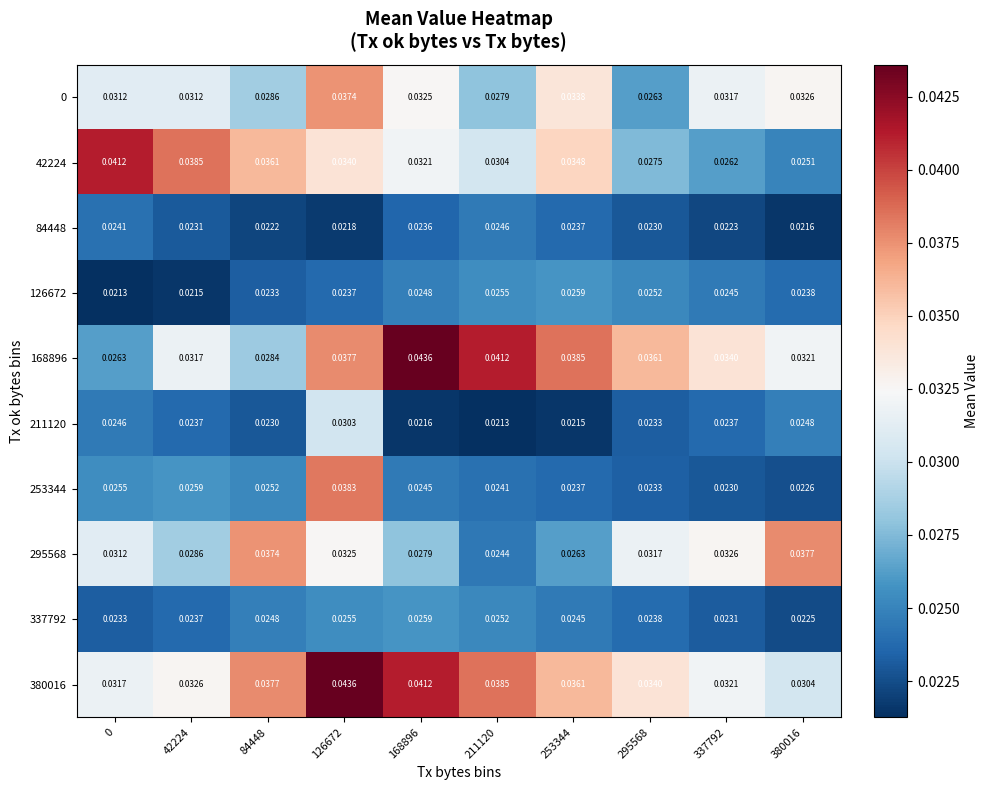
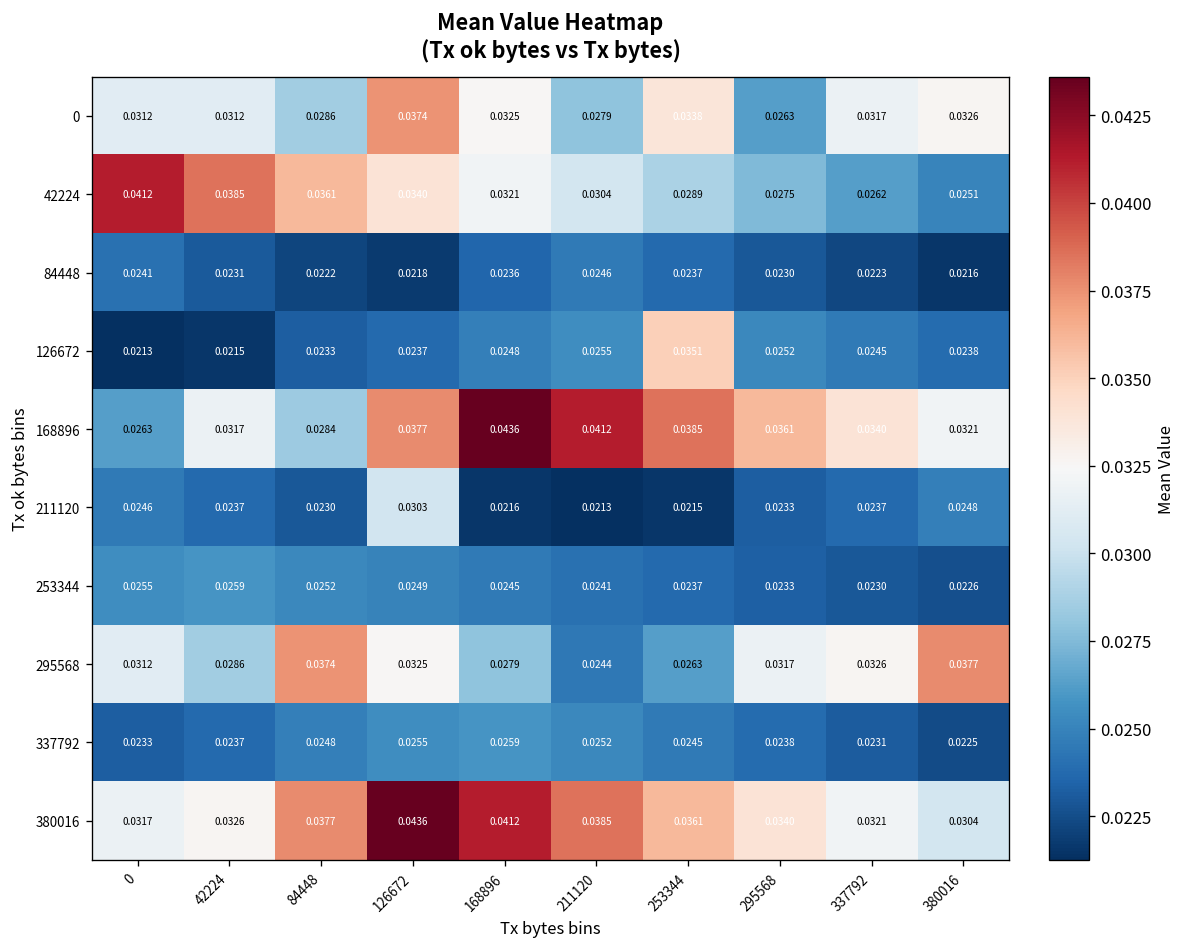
  {
    "0": {
      "0": 0.0312,
      "42224": 0.0312,
      "84448": 0.0286,
      "126672": 0.0374,
      "168896": 0.0325,
      "211120": 0.0279,
      "295568": 0.0263,
      "337792": 0.0317,
      "380016": 0.0326
    },
    "42224": {
      "0": 0.0412,
      "42224": 0.0385,
      "84448": 0.0361,
      "168896": 0.0321,
      "211120": 0.0304,
-     "253344": 0.0348,
+     "253344": 0.0289,
      "295568": 0.0275,
      "337792": 0.0262,
      "380016": 0.0251
    },
    "84448": {
      "0": 0.0241,
      "42224": 0.0231,
      "84448": 0.0222,
      "126672": 0.0218,
      "168896": 0.0236,
      "211120": 0.0246,
      "253344": 0.0237,
      "295568": 0.0230,
      "337792": 0.0223,
      "380016": 0.0216
    },
    "126672": {
      "0": 0.0213,
      "42224": 0.0215,
      "84448": 0.0233,
      "126672": 0.0237,
      "168896": 0.0248,
      "211120": 0.0255,
-     "253344": 0.0259,
+     "253344": 0.0351,
      "295568": 0.0252,
      "337792": 0.0245,
      "380016": 0.0238
    },
    "168896": {
      "0": 0.0263,
      "42224": 0.0317,
      "84448": 0.0284,
      "126672": 0.0377,
      "168896": 0.0436,
      "211120": 0.0412,
      "253344": 0.0385,
      "295568": 0.0361,
      "380016": 0.0321
    },
    "211120": {
      "0": 0.0246,
      "42224": 0.0237,
      "84448": 0.0230,
      "126672": 0.0303,
      "168896": 0.0216,
      "211120": 0.0213,
      "253344": 0.0215,
      "295568": 0.0233,
      "337792": 0.0237,
      "380016": 0.0248
    },
    "253344": {
      "0": 0.0255,
      "42224": 0.0259,
      "84448": 0.0252,
-     "126672": 0.0383,
+     "126672": 0.0249,
      "168896": 0.0245,
      "211120": 0.0241,
      "253344": 0.0237,
      "295568": 0.0233,
      "337792": 0.0230,
      "380016": 0.0226
    },
    "295568": {
      "0": 0.0312,
      "42224": 0.0286,
      "84448": 0.0374,
      "126672": 0.0325,
      "168896": 0.0279,
      "211120": 0.0244,
      "253344": 0.0263,
      "295568": 0.0317,
      "337792": 0.0326,
      "380016": 0.0377
    },
    "337792": {
      "0": 0.0233,
      "42224": 0.0237,
      "84448": 0.0248,
      "126672": 0.0255,
      "168896": 0.0259,
      "211120": 0.0252,
      "253344": 0.0245,
      "295568": 0.0238,
      "337792": 0.0231,
      "380016": 0.0225
    },
    "380016": {
      "0": 0.0317,
      "42224": 0.0326,
      "84448": 0.0377,
      "126672": 0.0436,
      "168896": 0.0412,
      "211120": 0.0385,
      "253344": 0.0361,
      "337792": 0.0321,
      "380016": 0.0304
    }
  }
